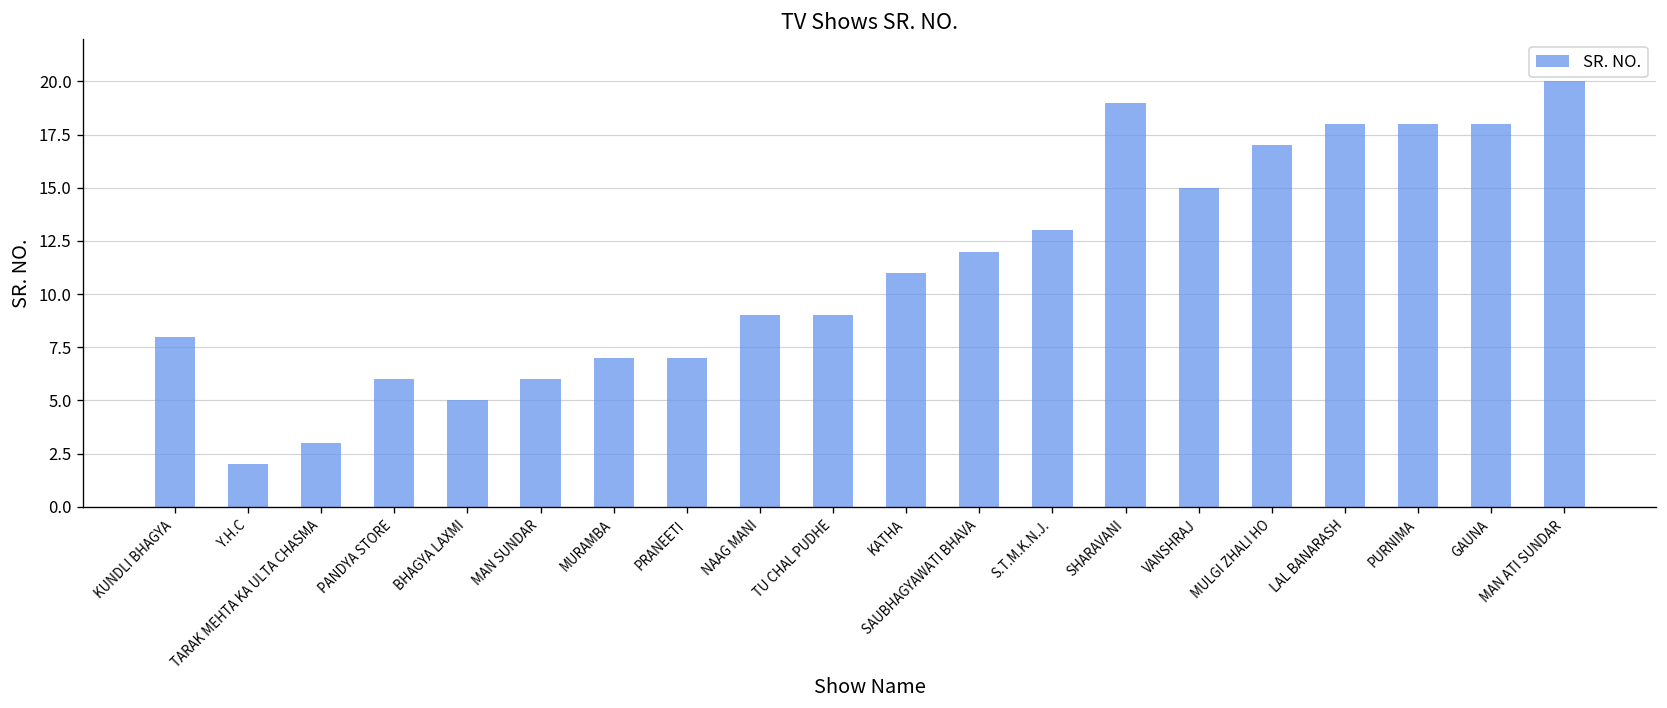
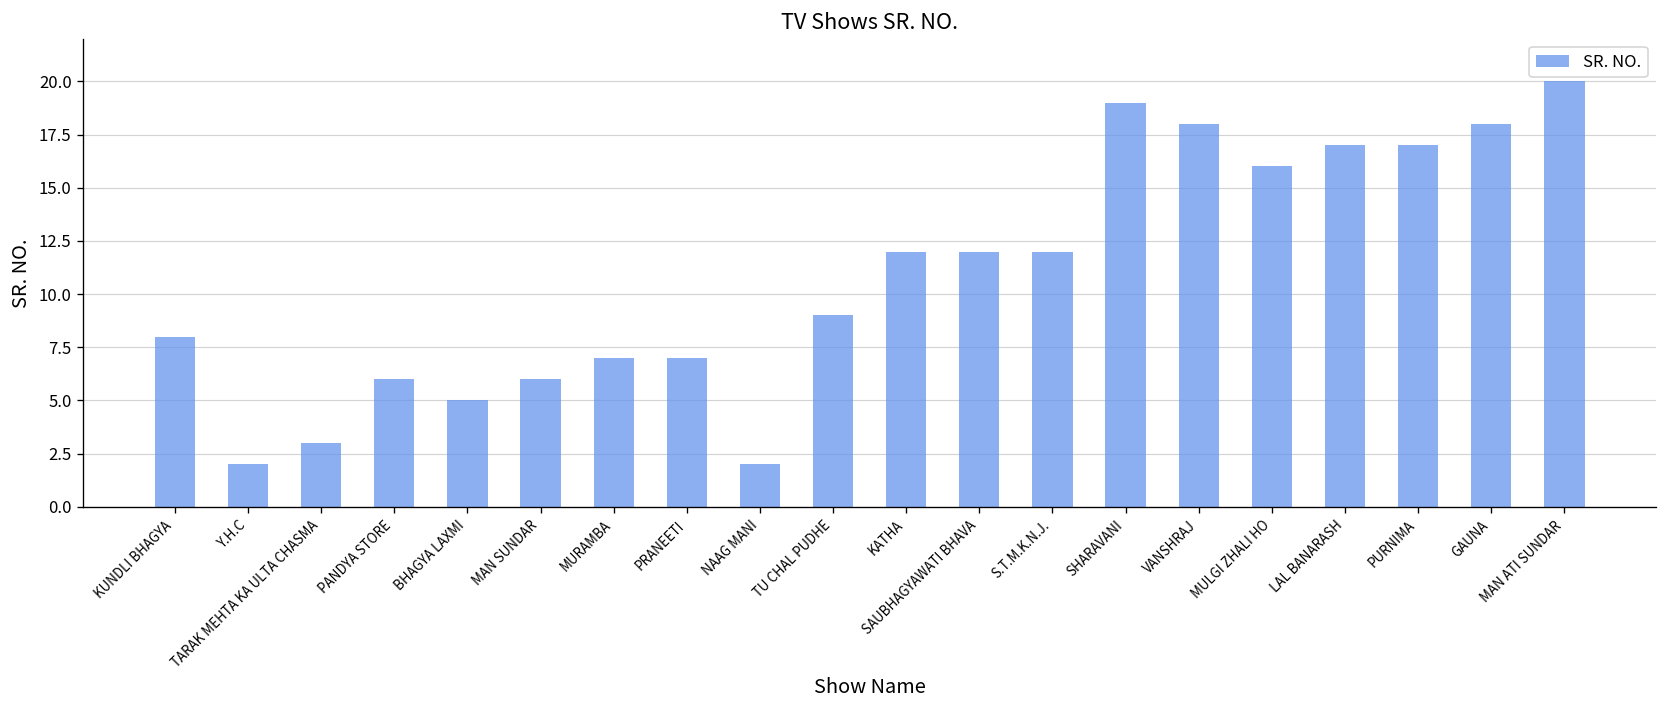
  {
    "KUNDLI BHAGYA": 8,
    "Y.H.C": 2,
    "TARAK MEHTA KA ULTA CHASMA": 3,
    "PANDYA STORE": 6,
    "BHAGYA LAXMI": 5,
    "MAN SUNDAR": 6,
    "MURAMBA": 7,
    "PRANEETI": 7,
-   "NAAG MANI": 9,
+   "NAAG MANI": 2,
    "TU CHAL PUDHE": 9,
-   "KATHA": 11,
+   "KATHA": 12,
    "SAUBHAGYAWATI BHAVA": 12,
-   "S.T.M.K.N.J.": 13,
+   "S.T.M.K.N.J.": 12,
    "SHARAVANI": 19,
-   "VANSHRAJ": 15,
-   "MULGI ZHALI HO": 17,
-   "LAL BANARASH": 18,
-   "PURNIMA": 18,
+   "VANSHRAJ": 18,
+   "MULGI ZHALI HO": 16,
+   "LAL BANARASH": 17,
+   "PURNIMA": 17,
    "GAUNA": 18,
    "MAN ATI SUNDAR": 20
  }
